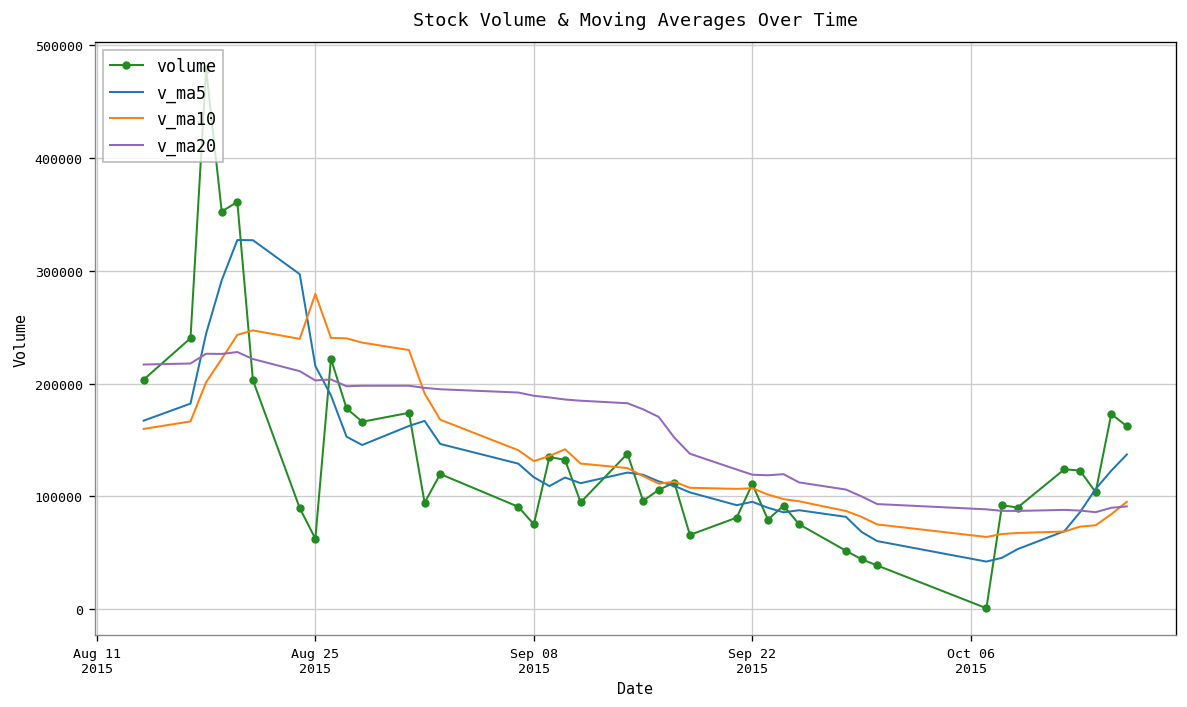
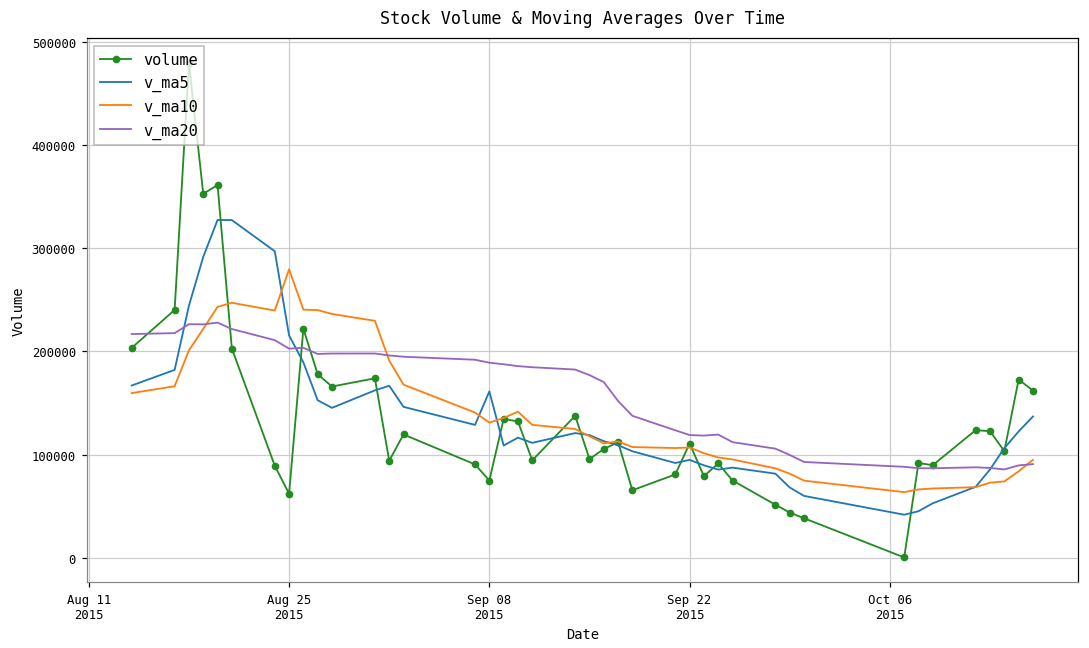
  {
    "volume": {
      "Aug 25 2015": 60000,
      "Sep 08 2015": 80000,
      "Sep 22 2015": 110000
    },
    "v_ma5": {
      "Aug 25 2015": 220000,
-     "Sep 08 2015": 120000,
+     "Sep 08 2015": 160000,
      "Sep 22 2015": 100000
    },
    "v_ma10": {
      "Aug 25 2015": 280000,
      "Sep 08 2015": 130000,
      "Sep 22 2015": 110000
    },
    "v_ma20": {
      "Aug 25 2015": 200000,
      "Sep 08 2015": 190000,
      "Sep 22 2015": 120000
    }
  }
